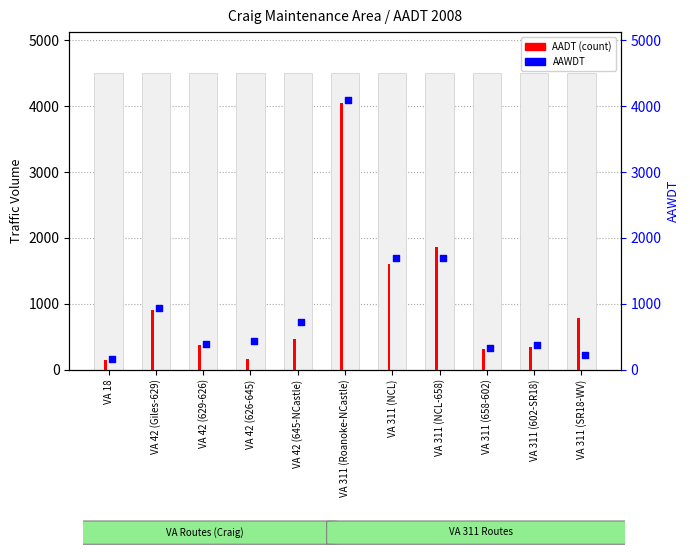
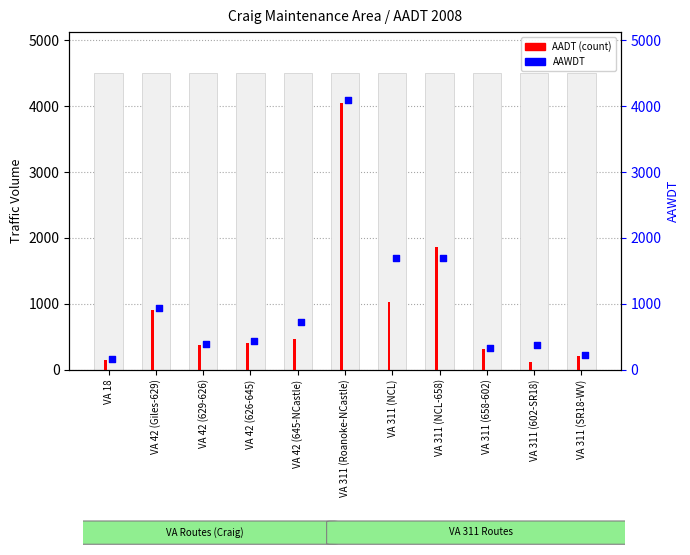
  {
    "AADT (count)": {
-     "VA 42 (626-645)": 200,
-     "VA 311 (NCL)": 1600,
-     "VA 311 (602-SR18)": 400,
-     "VA 311 (SR18-WV)": 800
+     "VA 42 (626-645)": 400,
+     "VA 311 (NCL)": 1000,
+     "VA 311 (602-SR18)": 100,
+     "VA 311 (SR18-WV)": 200
    }
  }
